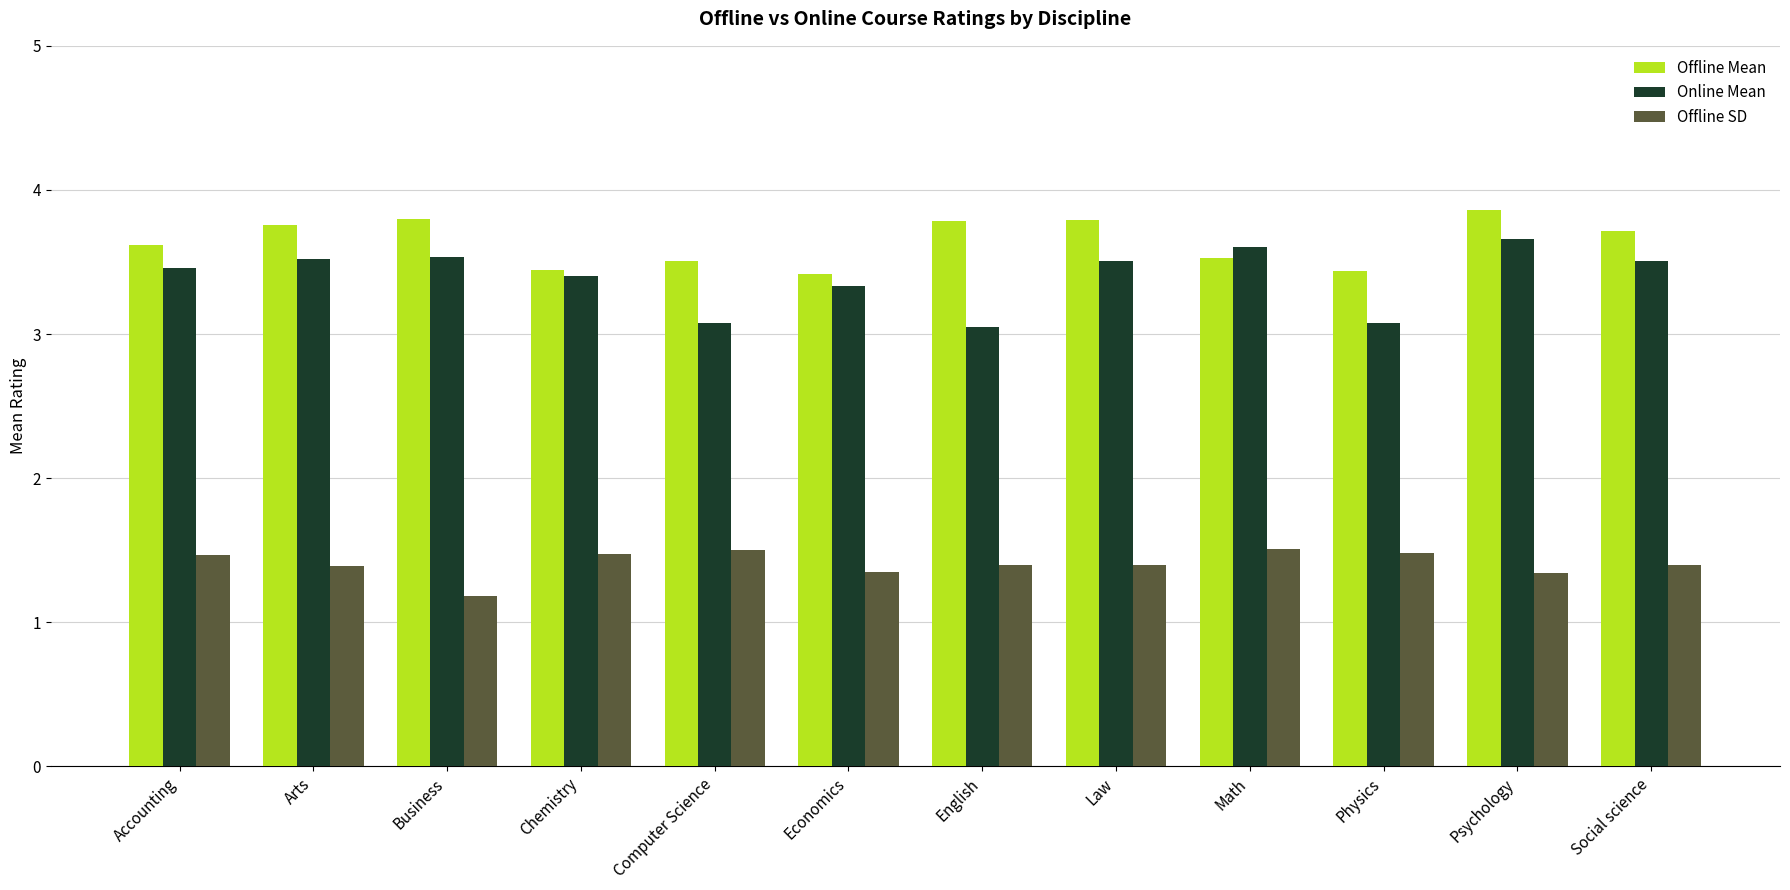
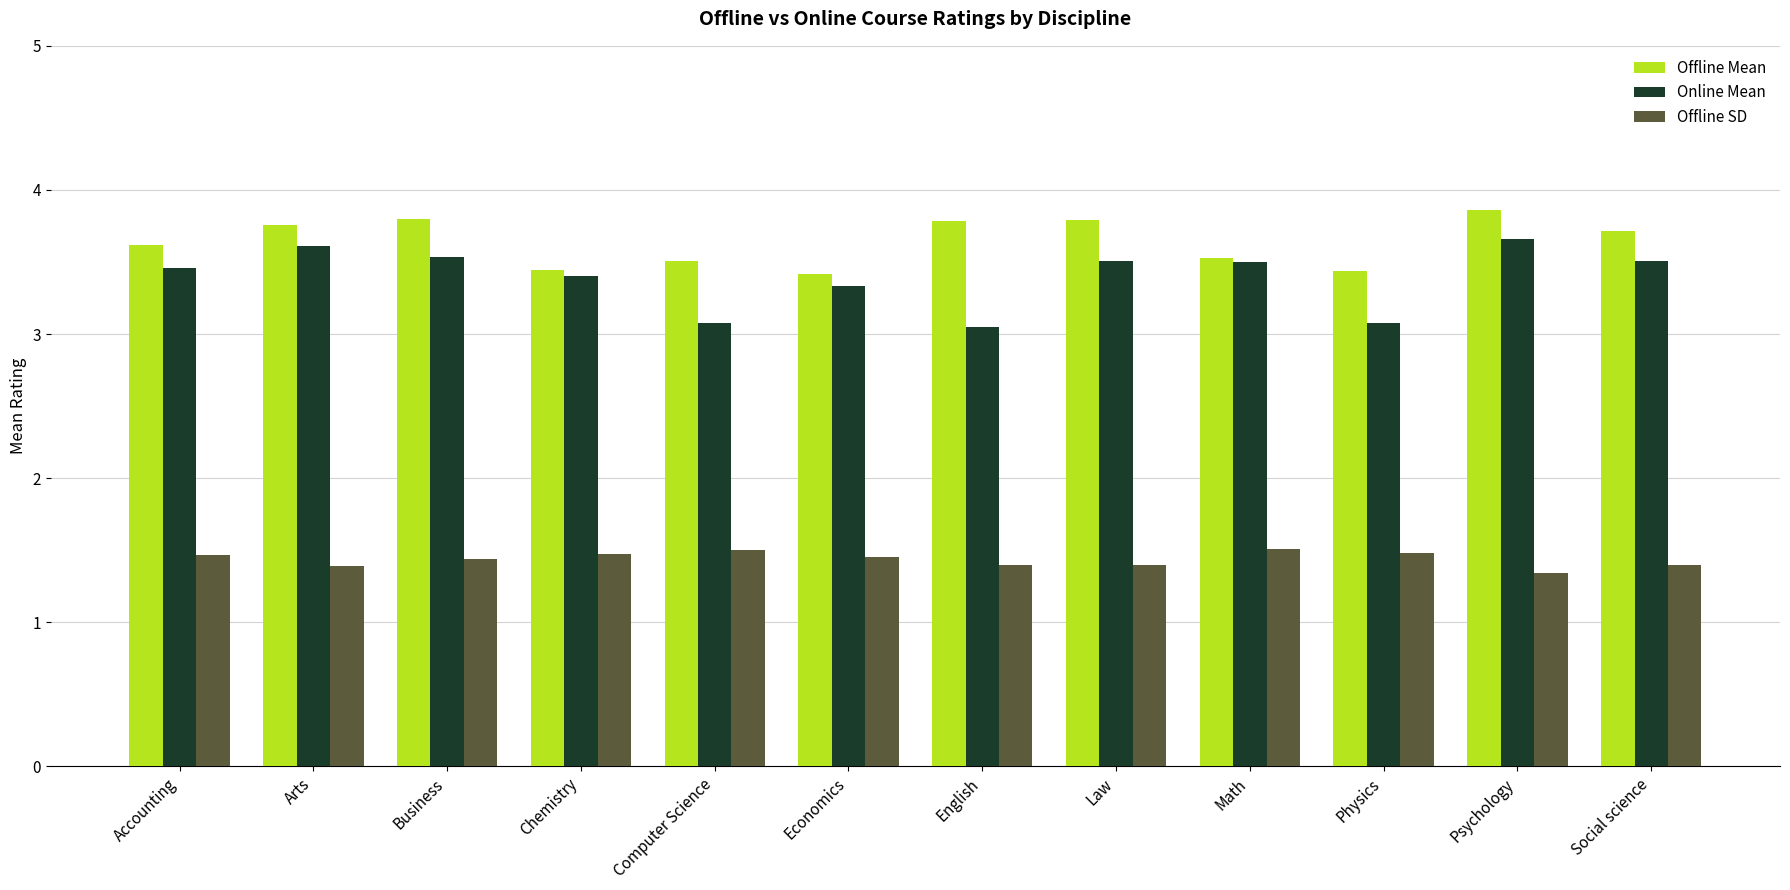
  {
    "Offline Mean": {
      "Accounting": 3.62,
      "Arts": 3.76,
      "Business": 3.80,
      "Chemistry": 3.44,
      "Computer Science": 3.50,
      "Economics": 3.41,
      "English": 3.78,
      "Law": 3.79,
      "Math": 3.53,
      "Physics": 3.44,
      "Psychology": 3.86,
      "Social science": 3.72
    },
    "Online Mean": {
      "Accounting": 3.46,
-     "Arts": 3.52,
+     "Arts": 3.61,
      "Business": 3.53,
      "Chemistry": 3.40,
      "Computer Science": 3.07,
      "Economics": 3.34,
      "English": 3.05,
      "Law": 3.51,
-     "Math": 3.60,
+     "Math": 3.50,
      "Physics": 3.08,
      "Psychology": 3.66,
      "Social science": 3.50
    },
    "Offline SD": {
      "Accounting": 1.47,
      "Arts": 1.39,
-     "Business": 1.18,
+     "Business": 1.44,
      "Chemistry": 1.47,
      "Computer Science": 1.50,
-     "Economics": 1.35,
+     "Economics": 1.45,
      "English": 1.40,
      "Law": 1.40,
      "Math": 1.51,
      "Physics": 1.48,
      "Psychology": 1.34,
      "Social science": 1.40
    }
  }
